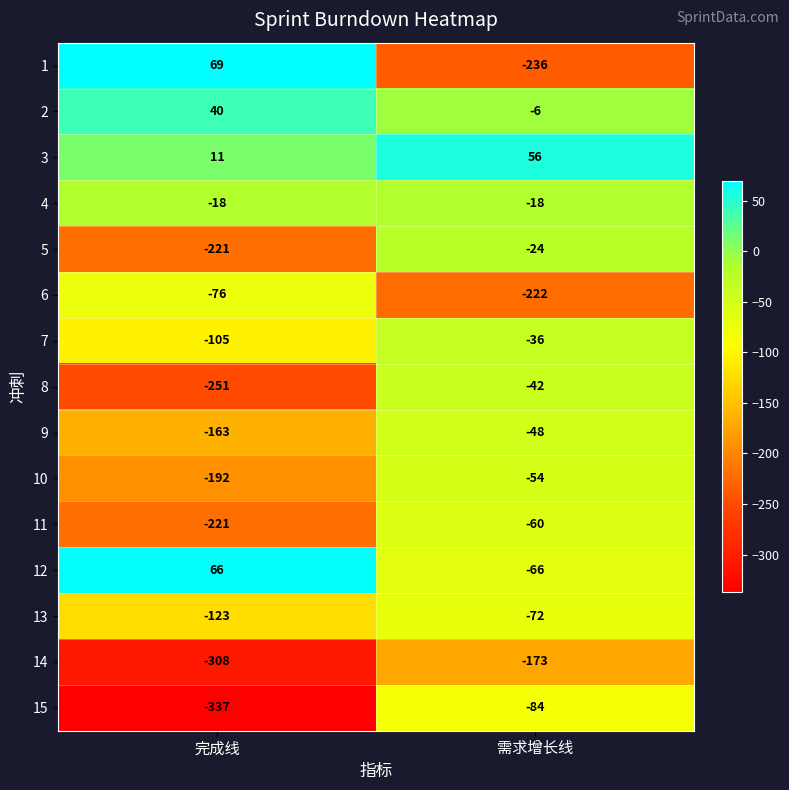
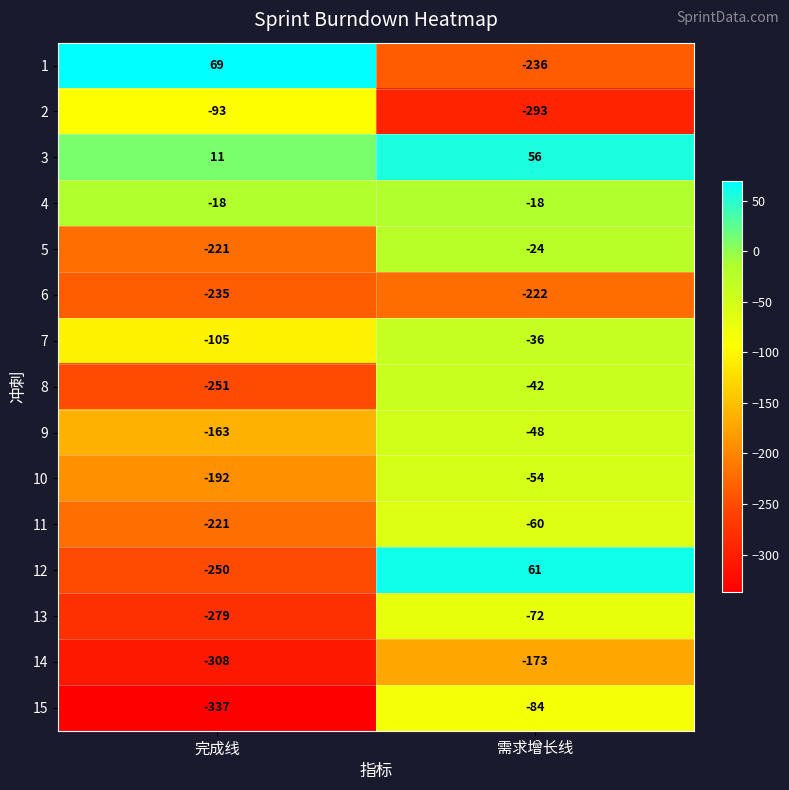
  {
    "1": {
      "完成线": 69,
      "需求增长线": -236
    },
    "2": {
-     "完成线": 40,
-     "需求增长线": -6
+     "完成线": -93,
+     "需求增长线": -293
    },
    "3": {
      "完成线": 11,
      "需求增长线": 56
    },
    "4": {
      "完成线": -18,
      "需求增长线": -18
    },
    "5": {
      "完成线": -221,
      "需求增长线": -24
    },
    "6": {
-     "完成线": -76,
+     "完成线": -235,
      "需求增长线": -222
    },
    "7": {
      "完成线": -105,
      "需求增长线": -36
    },
    "8": {
      "完成线": -251,
      "需求增长线": -42
    },
    "9": {
      "完成线": -163,
      "需求增长线": -48
    },
    "10": {
      "完成线": -192,
      "需求增长线": -54
    },
    "11": {
      "完成线": -221,
      "需求增长线": -60
    },
    "12": {
-     "完成线": 66,
-     "需求增长线": -66
+     "完成线": -250,
+     "需求增长线": 61
    },
    "13": {
-     "完成线": -123,
+     "完成线": -279,
      "需求增长线": -72
    },
    "14": {
      "完成线": -308,
      "需求增长线": -173
    },
    "15": {
      "完成线": -337,
      "需求增长线": -84
    }
  }
